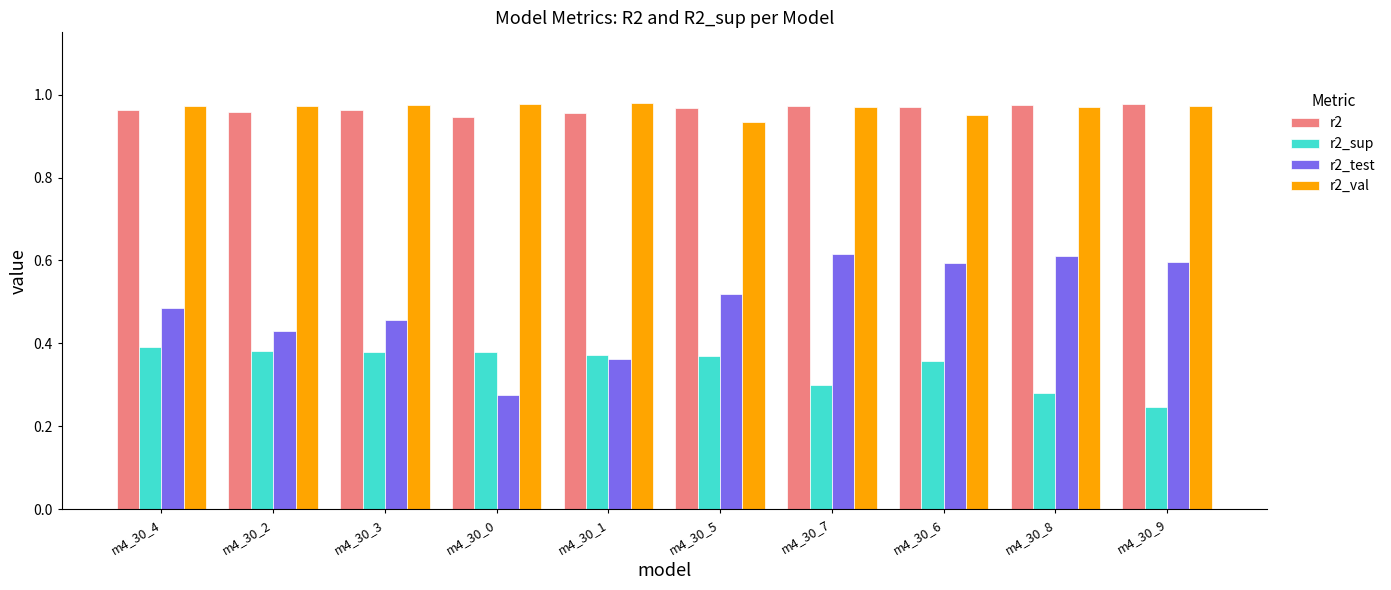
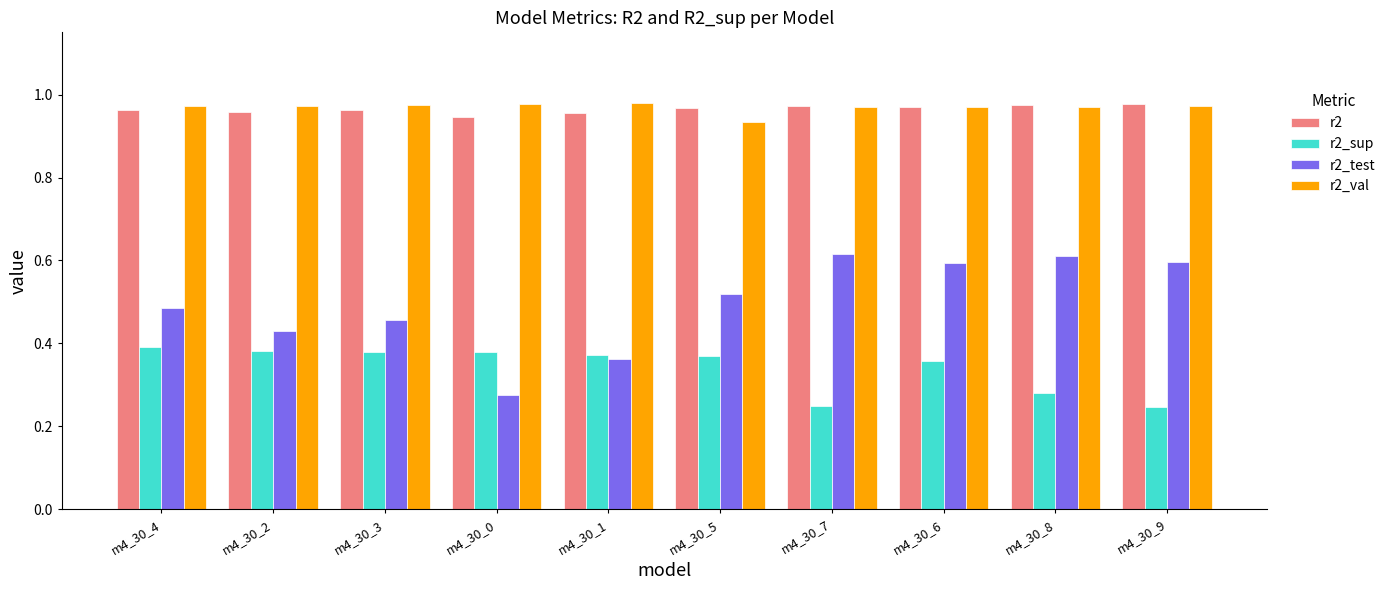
  {
    "r2": {
      "m4_30_4": 0.96,
      "m4_30_2": 0.96,
      "m4_30_3": 0.96,
      "m4_30_0": 0.95,
      "m4_30_1": 0.96,
      "m4_30_5": 0.97,
      "m4_30_7": 0.97,
      "m4_30_6": 0.97,
      "m4_30_8": 0.97,
      "m4_30_9": 0.98
    },
    "r2_sup": {
      "m4_30_4": 0.39,
      "m4_30_2": 0.38,
      "m4_30_3": 0.38,
      "m4_30_0": 0.38,
      "m4_30_1": 0.37,
      "m4_30_5": 0.37,
-     "m4_30_7": 0.30,
+     "m4_30_7": 0.25,
      "m4_30_6": 0.36,
      "m4_30_8": 0.28,
      "m4_30_9": 0.25
    },
    "r2_test": {
      "m4_30_4": 0.49,
      "m4_30_2": 0.43,
      "m4_30_3": 0.46,
      "m4_30_0": 0.28,
      "m4_30_1": 0.36,
      "m4_30_5": 0.52,
      "m4_30_7": 0.62,
      "m4_30_6": 0.59,
      "m4_30_8": 0.61,
      "m4_30_9": 0.60
    },
    "r2_val": {
      "m4_30_4": 0.97,
      "m4_30_2": 0.97,
      "m4_30_3": 0.97,
      "m4_30_0": 0.98,
      "m4_30_1": 0.98,
      "m4_30_5": 0.93,
      "m4_30_7": 0.97,
-     "m4_30_6": 0.95,
+     "m4_30_6": 0.97,
      "m4_30_8": 0.97,
      "m4_30_9": 0.97
    }
  }
